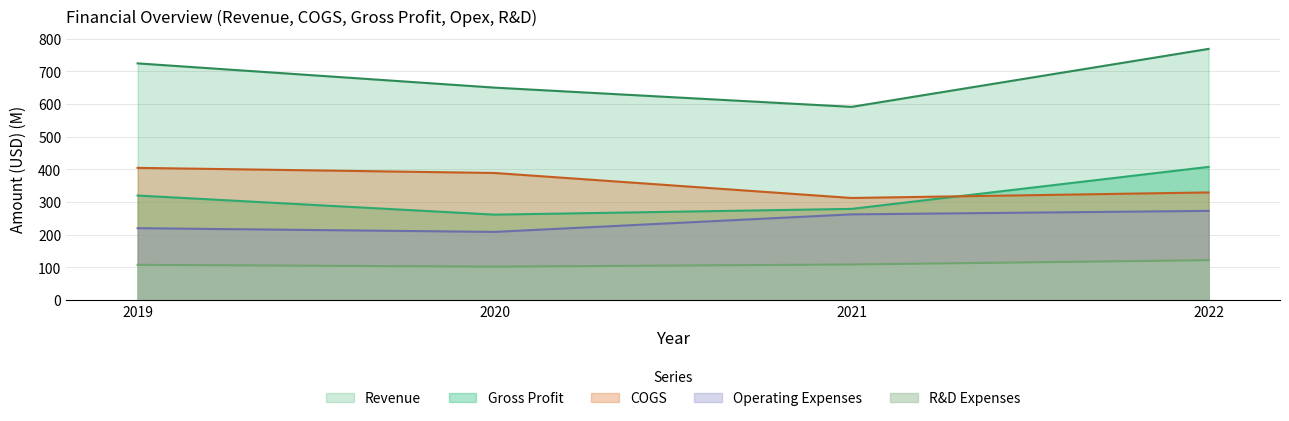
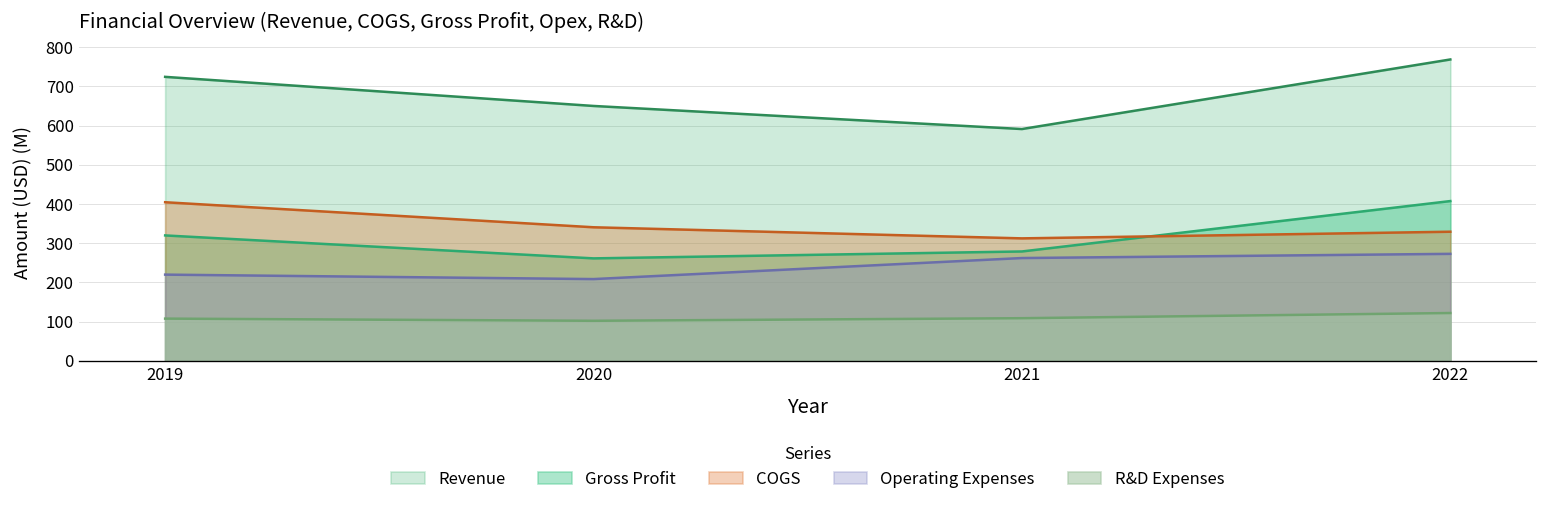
  {
    "COGS": {
      "2019": 400,
-     "2020": 390,
+     "2020": 340,
      "2021": 310,
      "2022": 330
    }
  }
